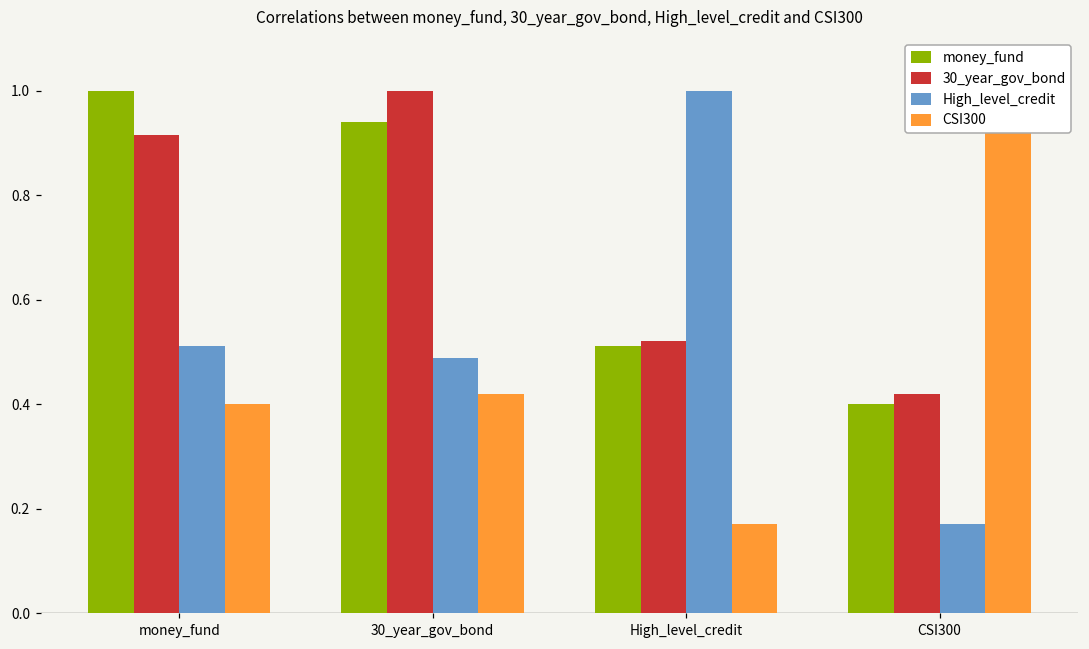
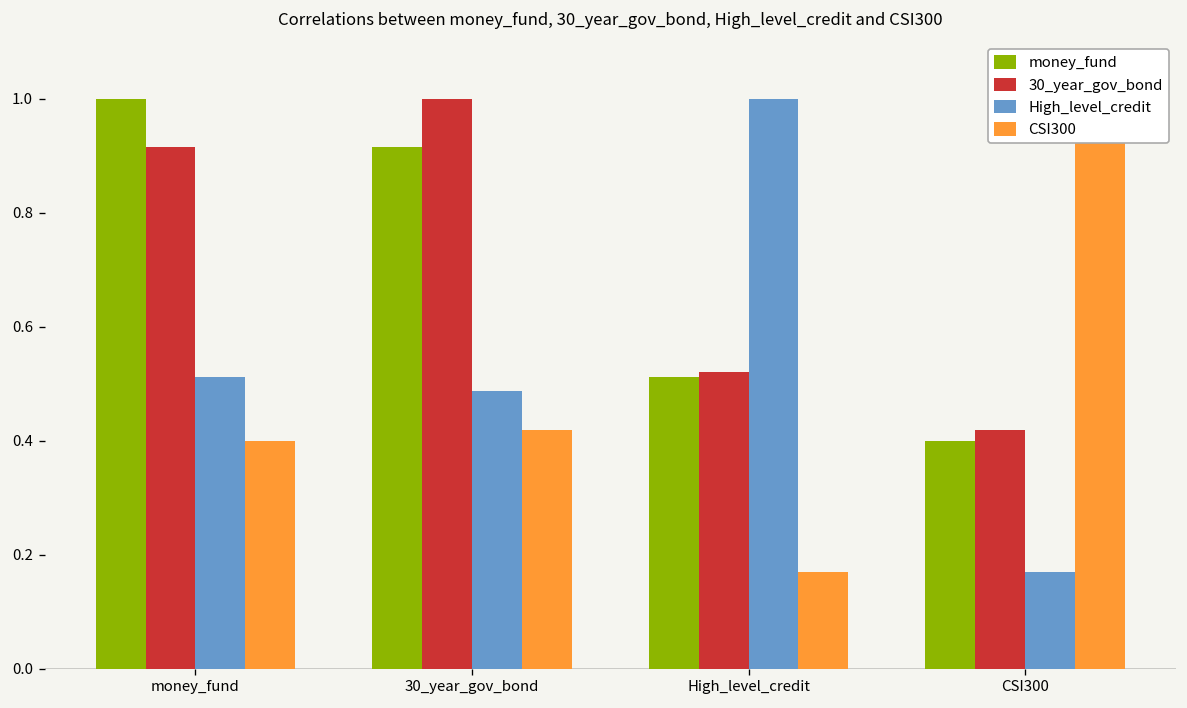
  {
    "money_fund": {
      "money_fund": 1.00,
-     "30_year_gov_bond": 0.94,
+     "30_year_gov_bond": 0.92,
      "High_level_credit": 0.51,
      "CSI300": 0.40
    },
    "30_year_gov_bond": {
      "money_fund": 0.92,
      "30_year_gov_bond": 1.00,
      "High_level_credit": 0.52,
      "CSI300": 0.42
    },
    "High_level_credit": {
      "money_fund": 0.51,
      "30_year_gov_bond": 0.49,
      "High_level_credit": 1.00,
      "CSI300": 0.17
    },
    "CSI300": {
      "money_fund": 0.40,
      "30_year_gov_bond": 0.42,
      "High_level_credit": 0.17
    }
  }
